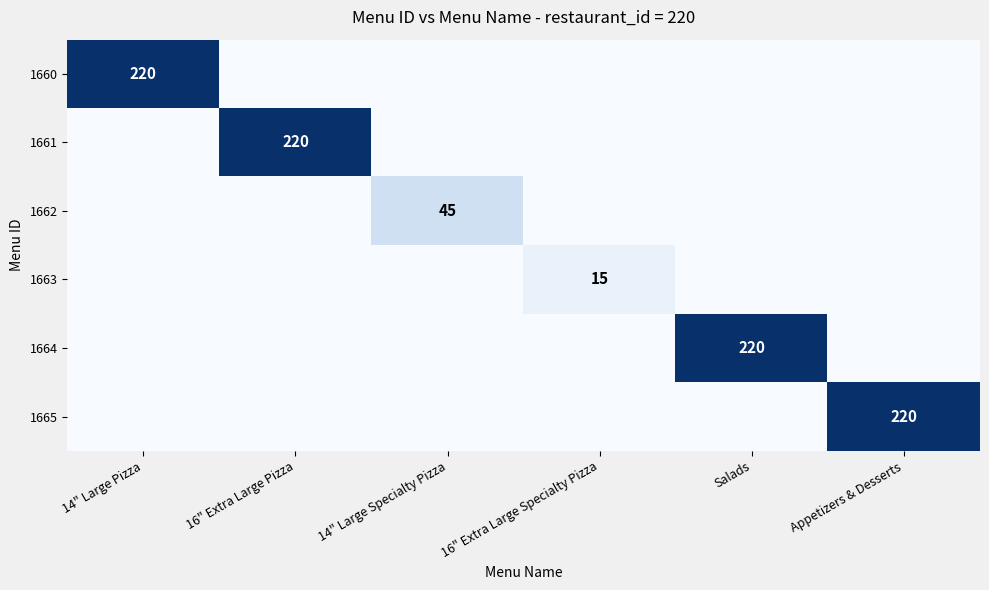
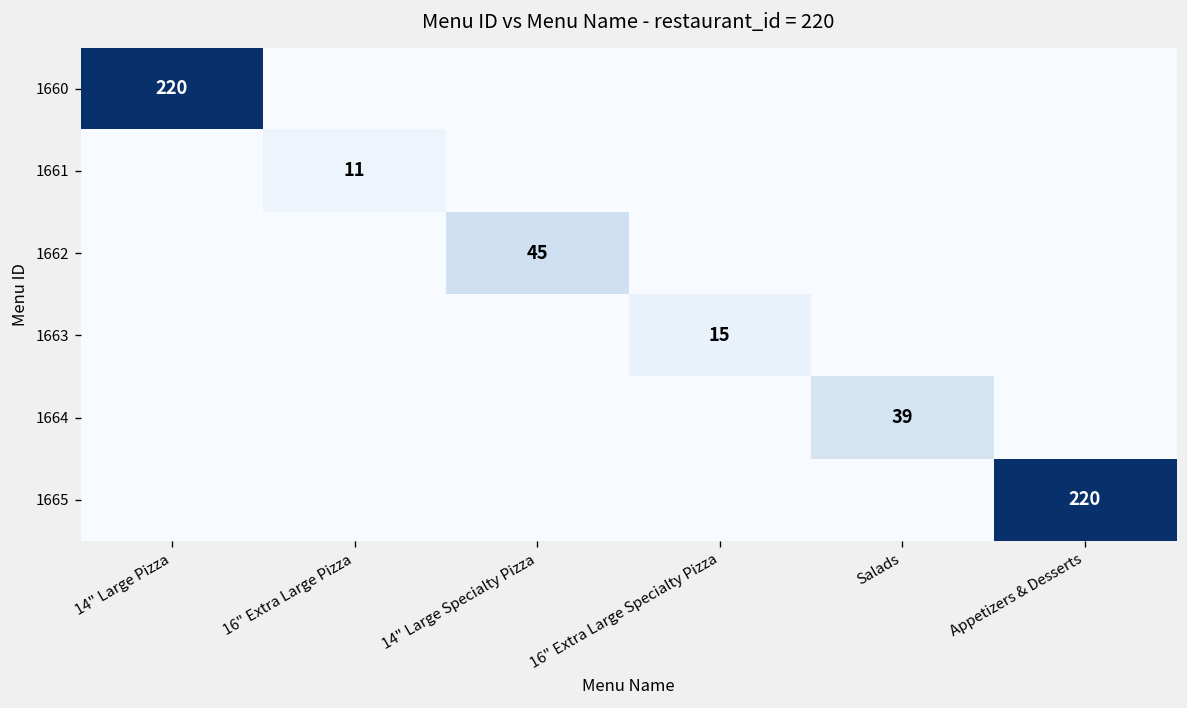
  {
    "1660": {
      "14\" Large Pizza": 220
    },
    "1661": {
-     "16\" Extra Large Pizza": 220
+     "16\" Extra Large Pizza": 11
    },
    "1662": {
      "14\" Large Specialty Pizza": 45
    },
    "1663": {
      "16\" Extra Large Specialty Pizza": 15
    },
    "1664": {
-     "Salads": 220
+     "Salads": 39
    },
    "1665": {
      "Appetizers & Desserts": 220
    }
  }
